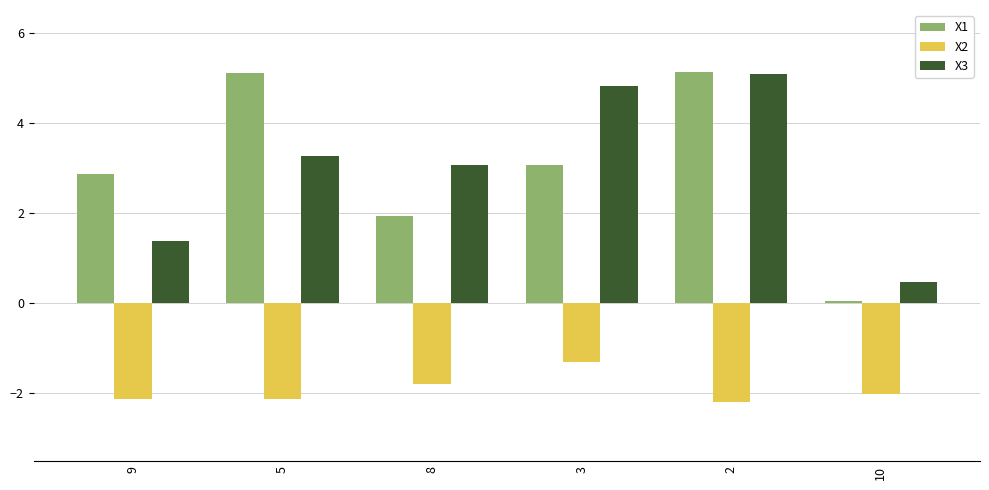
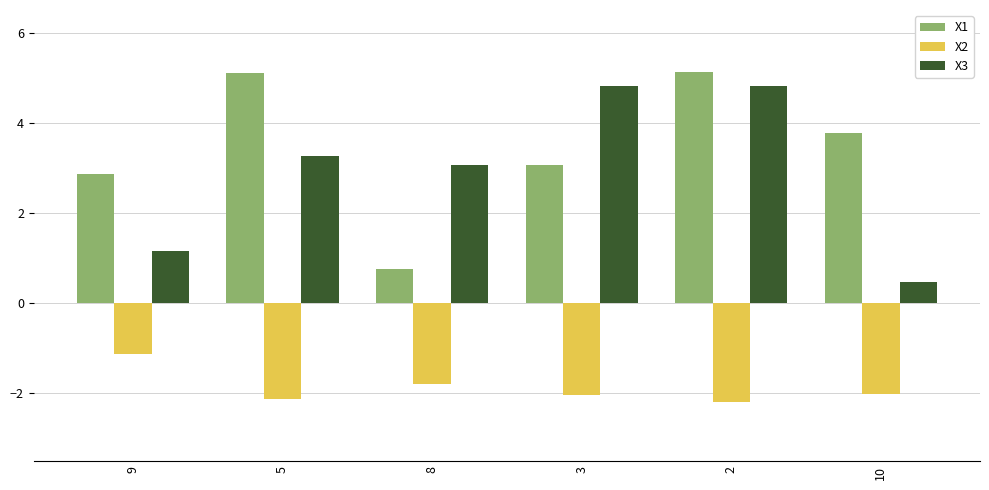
  {
    "X1": {
      "9": 2.9,
      "5": 5.1,
-     "8": 1.9,
+     "8": 0.8,
      "3": 3.1,
      "2": 5.1,
-     "10": 0.0
+     "10": 3.8
    },
    "X2": {
-     "9": -2.1,
+     "9": -1.1,
      "5": -2.1,
      "8": -1.8,
-     "3": -1.3,
+     "3": -2.0,
      "2": -2.2,
      "10": -2.0
    },
    "X3": {
-     "9": 1.4,
+     "9": 1.2,
      "5": 3.3,
      "8": 3.1,
      "3": 4.8,
-     "2": 5.1,
+     "2": 4.8,
      "10": 0.5
    }
  }
